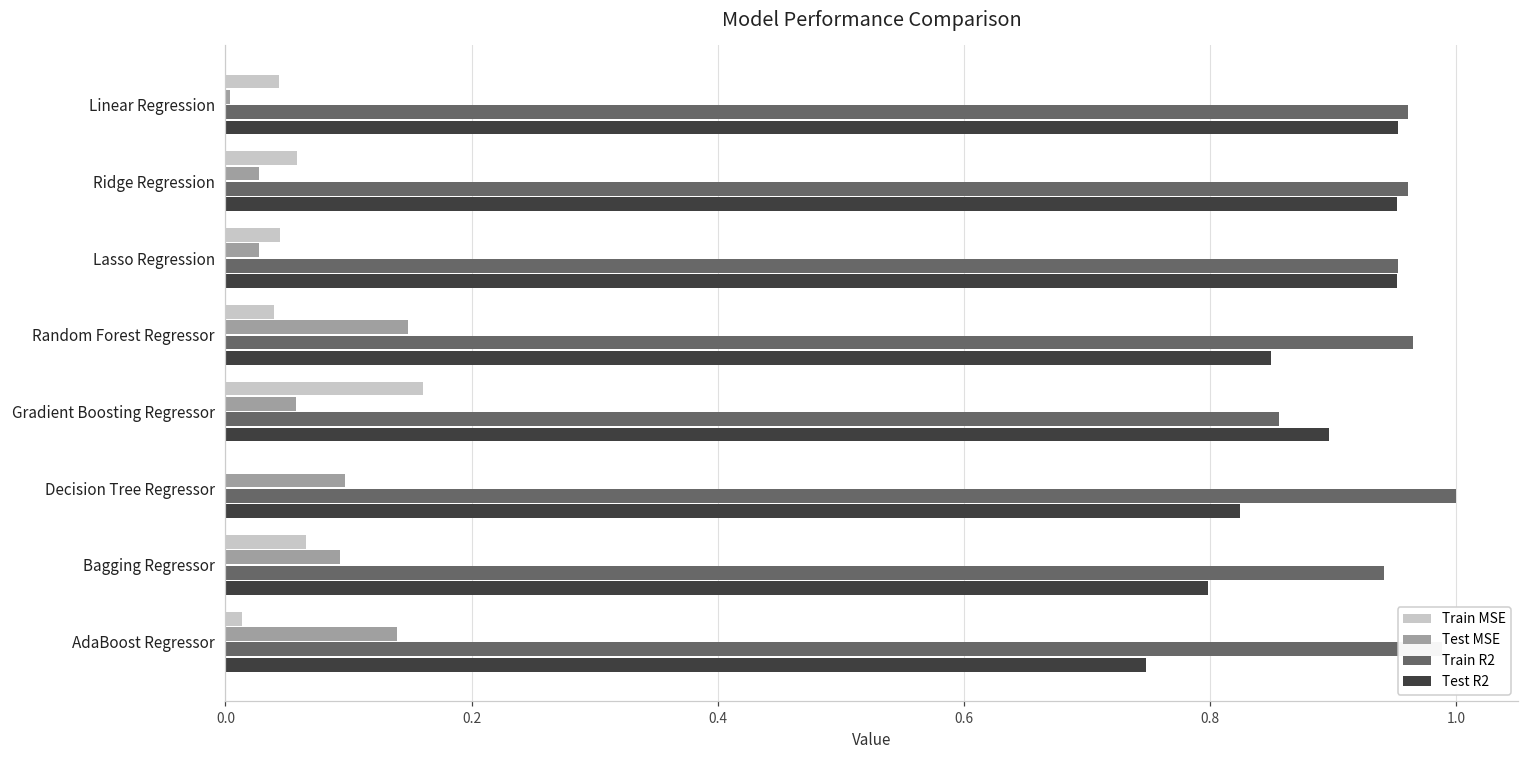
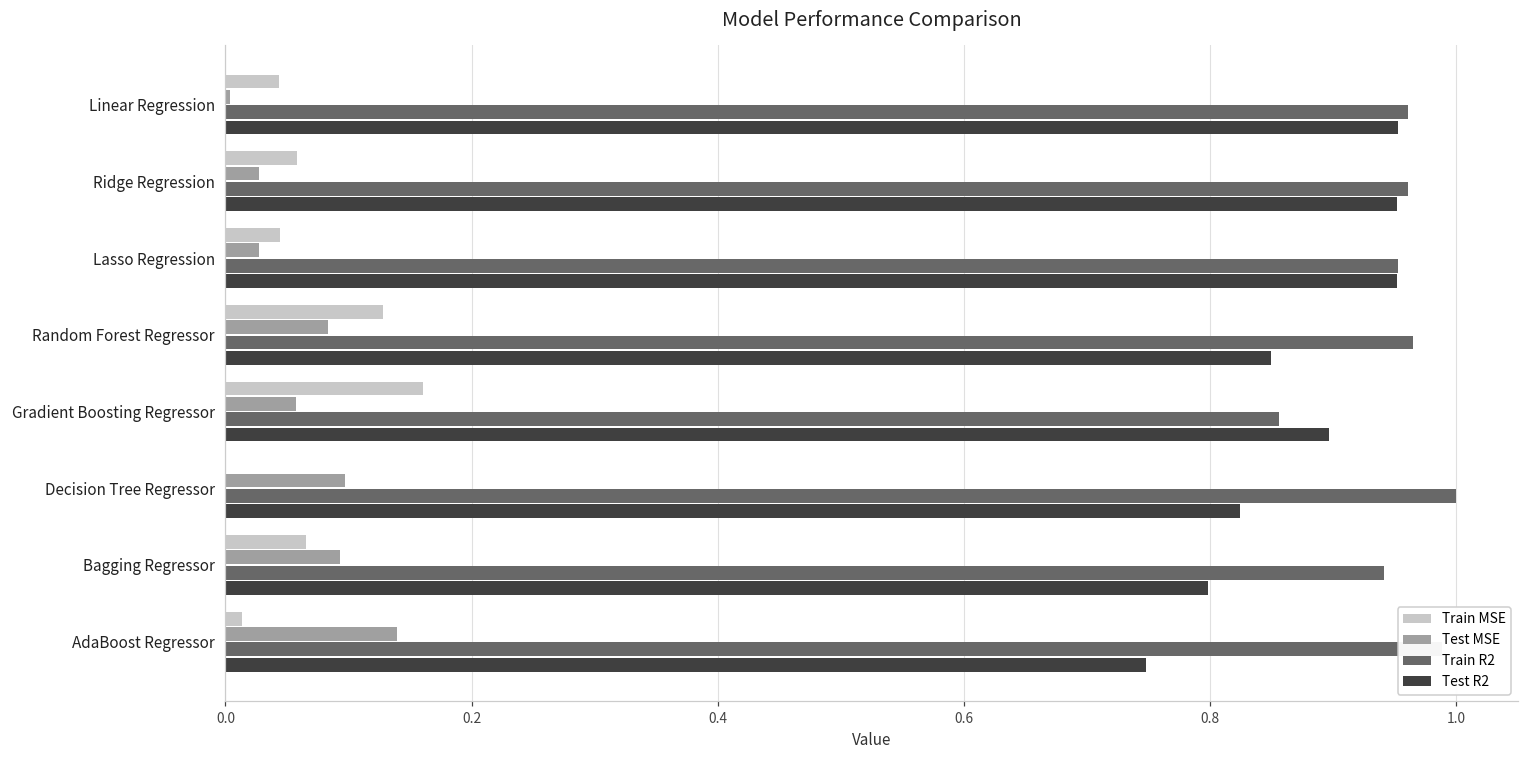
  {
    "Train MSE": {
      "Linear Regression": 0.044,
      "Ridge Regression": 0.058,
      "Lasso Regression": 0.044,
-     "Random Forest Regressor": 0.039,
+     "Random Forest Regressor": 0.128,
      "Gradient Boosting Regressor": 0.160,
      "Decision Tree Regressor": 0.000,
      "Bagging Regressor": 0.066,
      "AdaBoost Regressor": 0.013
    },
    "Test MSE": {
      "Linear Regression": 0.004,
      "Ridge Regression": 0.027,
      "Lasso Regression": 0.027,
-     "Random Forest Regressor": 0.149,
+     "Random Forest Regressor": 0.084,
      "Gradient Boosting Regressor": 0.058,
      "Decision Tree Regressor": 0.097,
      "Bagging Regressor": 0.093,
      "AdaBoost Regressor": 0.140
    },
    "Train R2": {
      "Linear Regression": 0.961,
      "Ridge Regression": 0.961,
      "Lasso Regression": 0.952,
      "Random Forest Regressor": 0.965,
      "Gradient Boosting Regressor": 0.856,
      "Decision Tree Regressor": 1.000,
      "Bagging Regressor": 0.941
    },
    "Test R2": {
      "Linear Regression": 0.952,
      "Ridge Regression": 0.951,
      "Lasso Regression": 0.951,
      "Random Forest Regressor": 0.849,
      "Gradient Boosting Regressor": 0.896,
      "Decision Tree Regressor": 0.825,
      "Bagging Regressor": 0.798,
      "AdaBoost Regressor": 0.748
    }
  }
